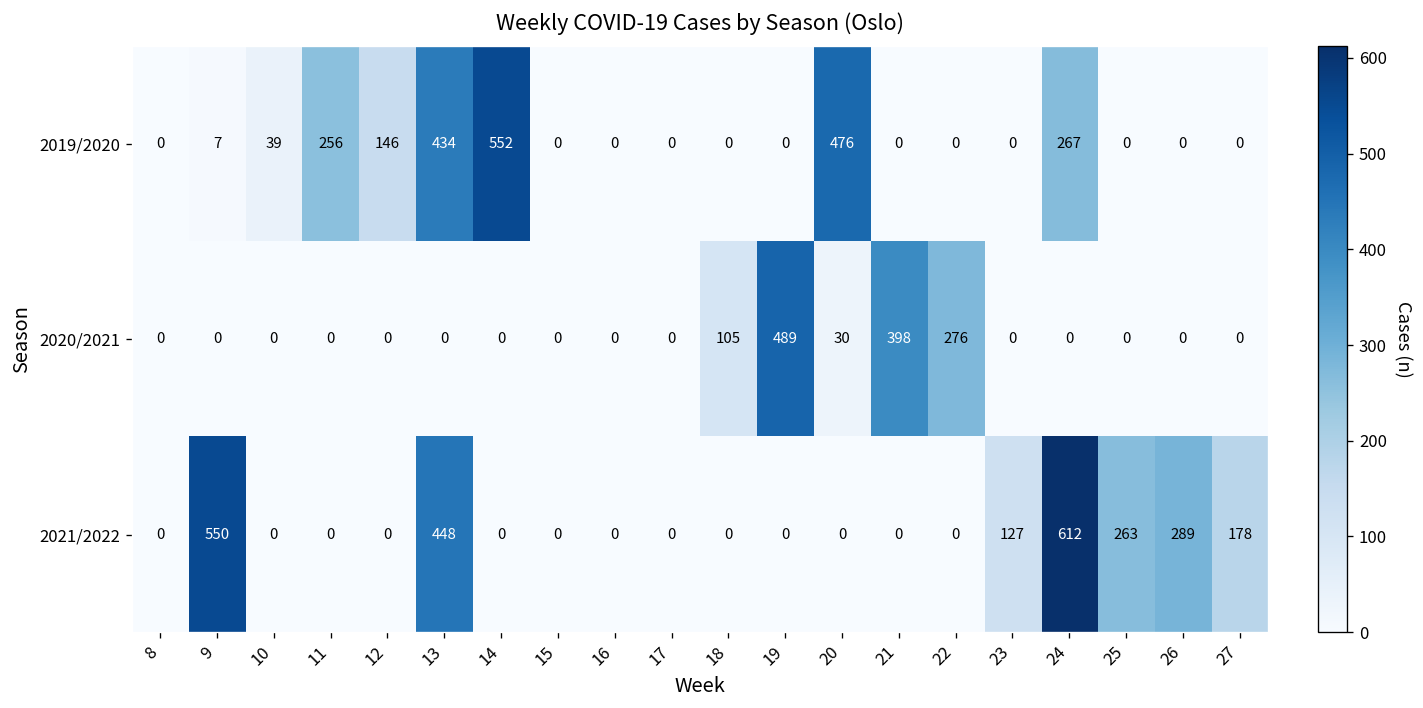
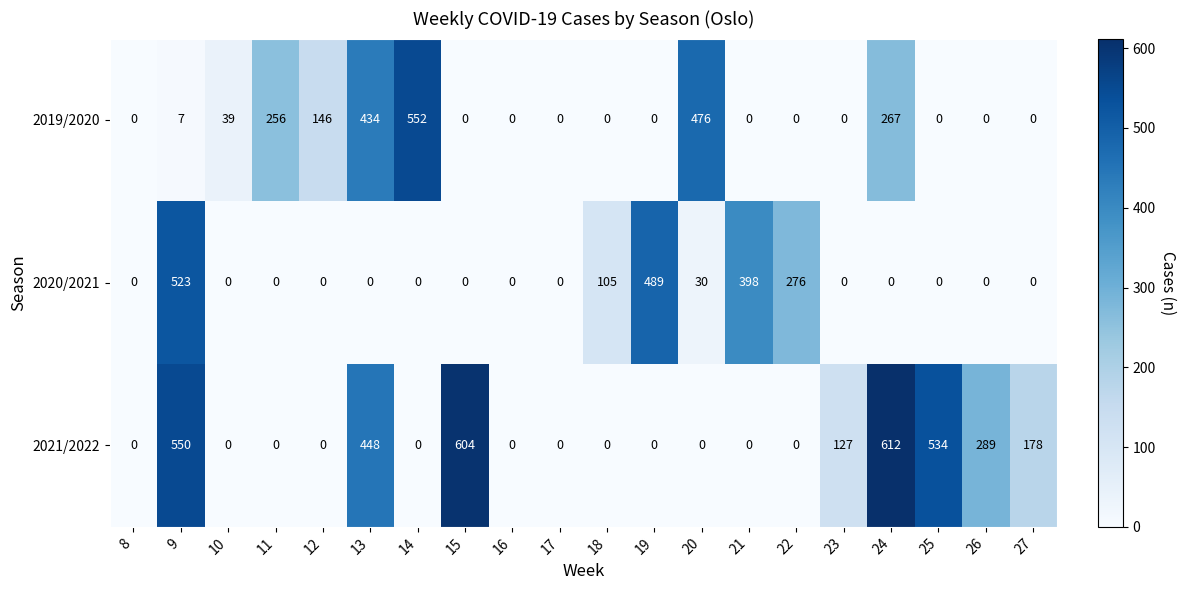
  {
    "2019/2020": {
      "8": 0,
      "9": 7,
      "10": 39,
      "11": 256,
      "12": 146,
      "13": 434,
      "14": 552,
      "15": 0,
      "16": 0,
      "17": 0,
      "18": 0,
      "19": 0,
      "20": 476,
      "21": 0,
      "22": 0,
      "23": 0,
      "24": 267,
      "25": 0,
      "26": 0,
      "27": 0
    },
    "2020/2021": {
      "8": 0,
-     "9": 0,
+     "9": 523,
      "10": 0,
      "11": 0,
      "12": 0,
      "13": 0,
      "14": 0,
      "15": 0,
      "16": 0,
      "17": 0,
      "18": 105,
      "19": 489,
      "20": 30,
      "21": 398,
      "22": 276,
      "23": 0,
      "24": 0,
      "25": 0,
      "26": 0,
      "27": 0
    },
    "2021/2022": {
      "8": 0,
      "9": 550,
      "10": 0,
      "11": 0,
      "12": 0,
      "13": 448,
      "14": 0,
-     "15": 0,
+     "15": 604,
      "16": 0,
      "17": 0,
      "18": 0,
      "19": 0,
      "20": 0,
      "21": 0,
      "22": 0,
      "23": 127,
      "24": 612,
-     "25": 263,
+     "25": 534,
      "26": 289,
      "27": 178
    }
  }
